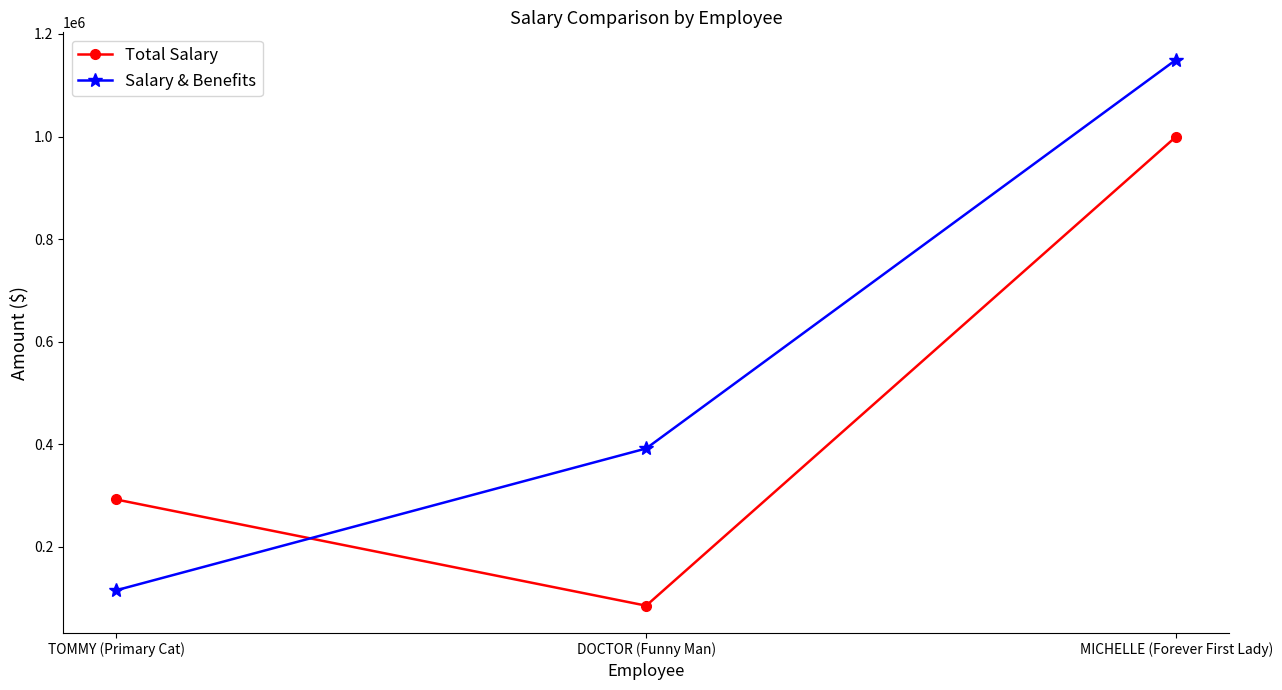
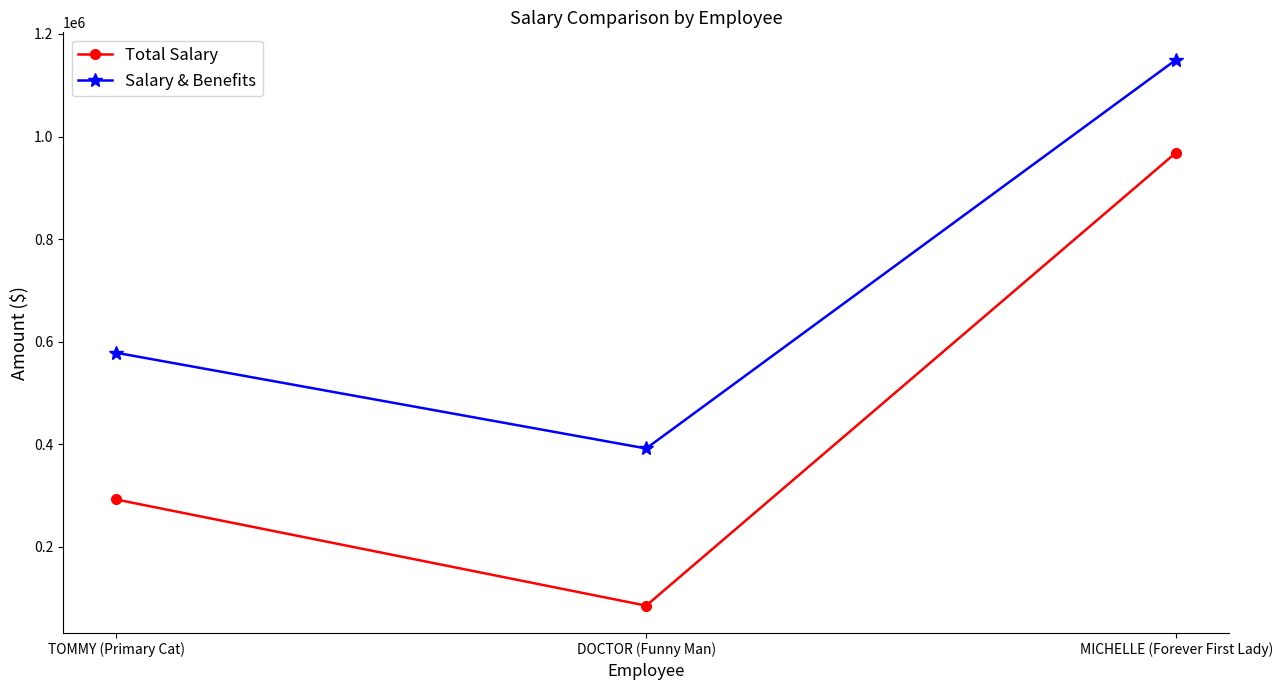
  {
    "Total Salary": {
      "TOMMY (Primary Cat)": 290000,
      "DOCTOR (Funny Man)": 90000,
-     "MICHELLE (Forever First Lady)": 1000000
+     "MICHELLE (Forever First Lady)": 970000
    },
    "Salary & Benefits": {
-     "TOMMY (Primary Cat)": 120000,
+     "TOMMY (Primary Cat)": 580000,
      "DOCTOR (Funny Man)": 390000,
      "MICHELLE (Forever First Lady)": 1150000
    }
  }
